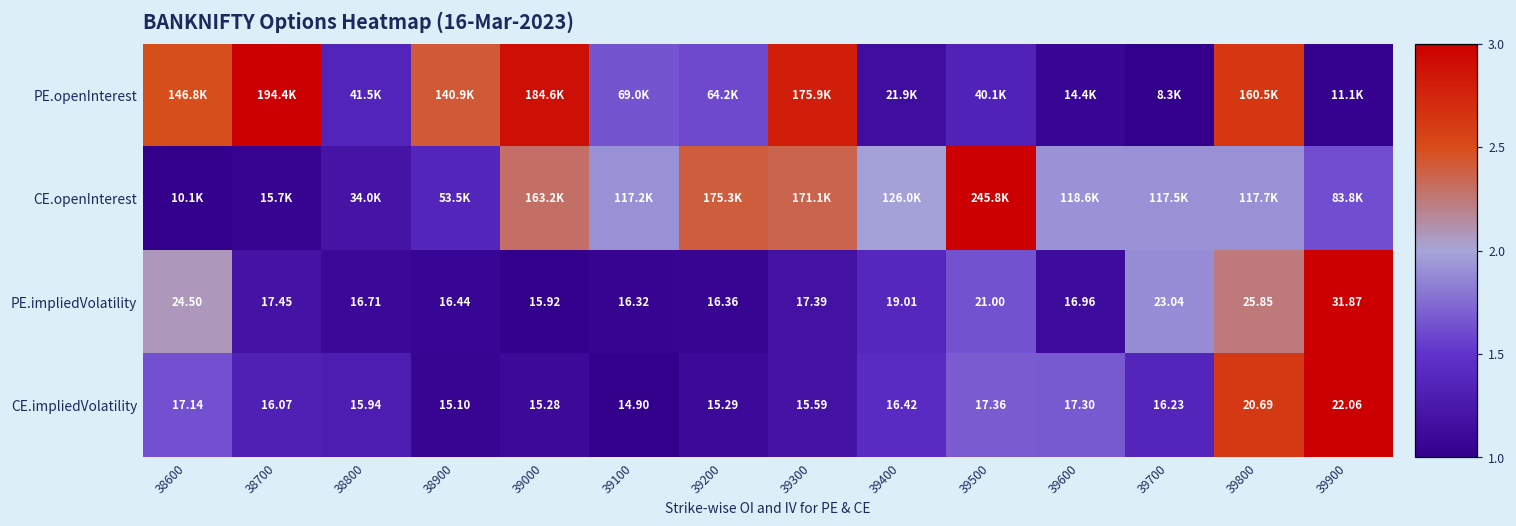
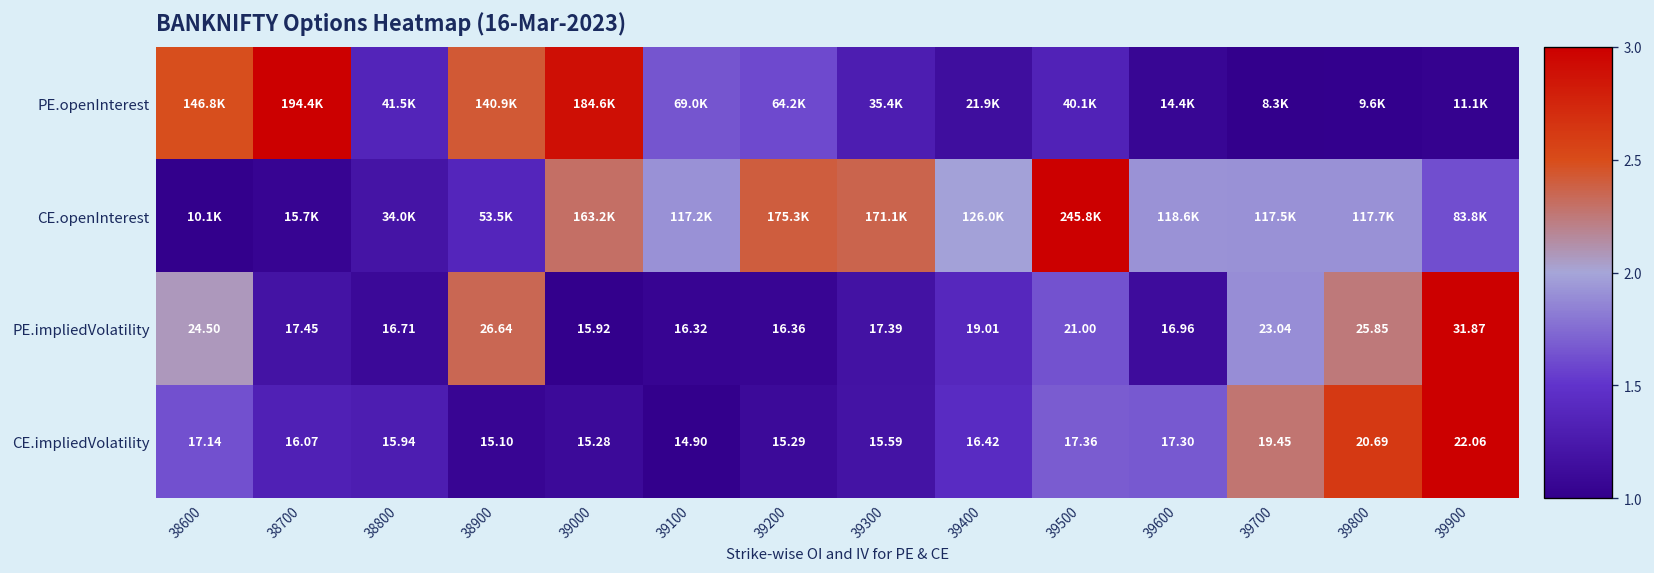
  {
    "PE.openInterest": {
      "38600": "146.8K",
      "38700": "194.4K",
      "38800": "41.5K",
      "38900": "140.9K",
      "39000": "184.6K",
      "39100": "69.0K",
      "39200": "64.2K",
-     "39300": "175.9K",
+     "39300": "35.4K",
      "39400": "21.9K",
      "39500": "40.1K",
      "39600": "14.4K",
      "39700": "8.3K",
-     "39800": "160.5K",
+     "39800": "9.6K",
      "39900": "11.1K"
    },
    "CE.openInterest": {
      "38600": "10.1K",
      "38700": "15.7K",
      "38800": "34.0K",
      "38900": "53.5K",
      "39000": "163.2K",
      "39100": "117.2K",
      "39200": "175.3K",
      "39300": "171.1K",
      "39400": "126.0K",
      "39500": "245.8K",
      "39600": "118.6K",
      "39700": "117.5K",
      "39800": "117.7K",
      "39900": "83.8K"
    },
    "PE.impliedVolatility": {
      "38600": "24.50",
      "38700": "17.45",
      "38800": "16.71",
-     "38900": "16.44",
+     "38900": "26.64",
      "39000": "15.92",
      "39100": "16.32",
      "39200": "16.36",
      "39300": "17.39",
      "39400": "19.01",
      "39500": "21.00",
      "39600": "16.96",
      "39700": "23.04",
      "39800": "25.85",
      "39900": "31.87"
    },
    "CE.impliedVolatility": {
      "38600": "17.14",
      "38700": "16.07",
      "38800": "15.94",
      "38900": "15.10",
      "39000": "15.28",
      "39100": "14.90",
      "39200": "15.29",
      "39300": "15.59",
      "39400": "16.42",
      "39500": "17.36",
      "39600": "17.30",
-     "39700": "16.23",
+     "39700": "19.45",
      "39800": "20.69",
      "39900": "22.06"
    }
  }
